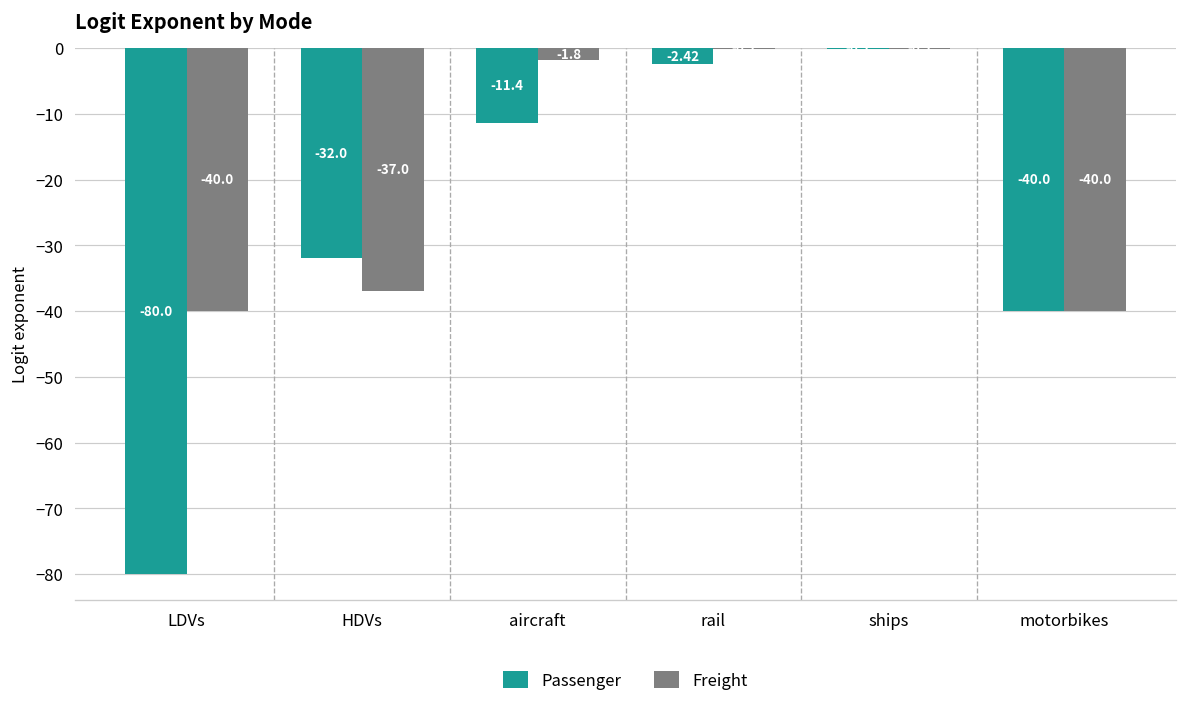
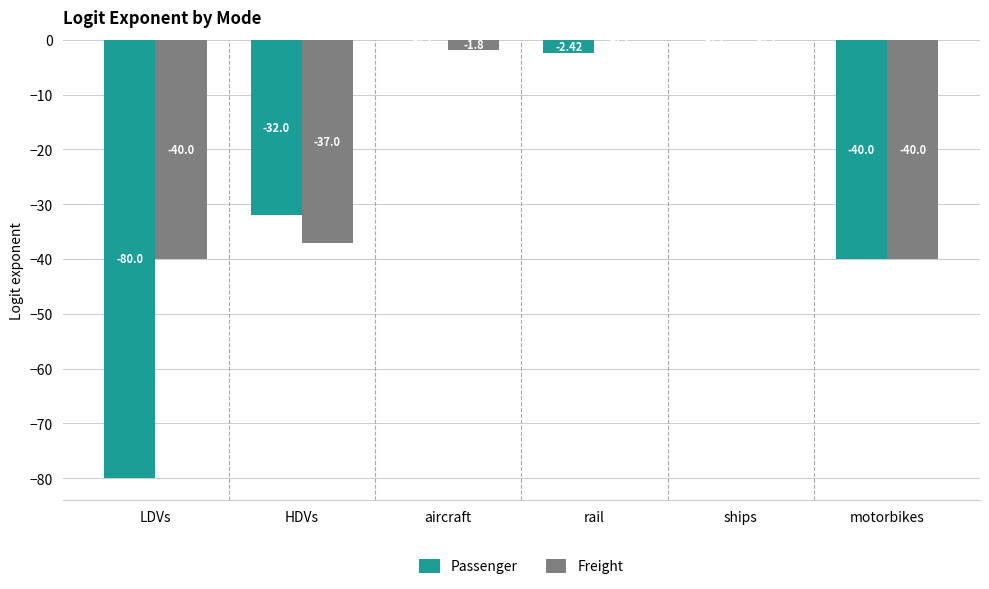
  {
    "Passenger": {
-     "aircraft": -11
+     "aircraft": 0
    },
    "Freight": {
      "LDVs": -40.0,
      "HDVs": -37.0,
      "aircraft": -1.8,
      "motorbikes": -40.0
    }
  }
